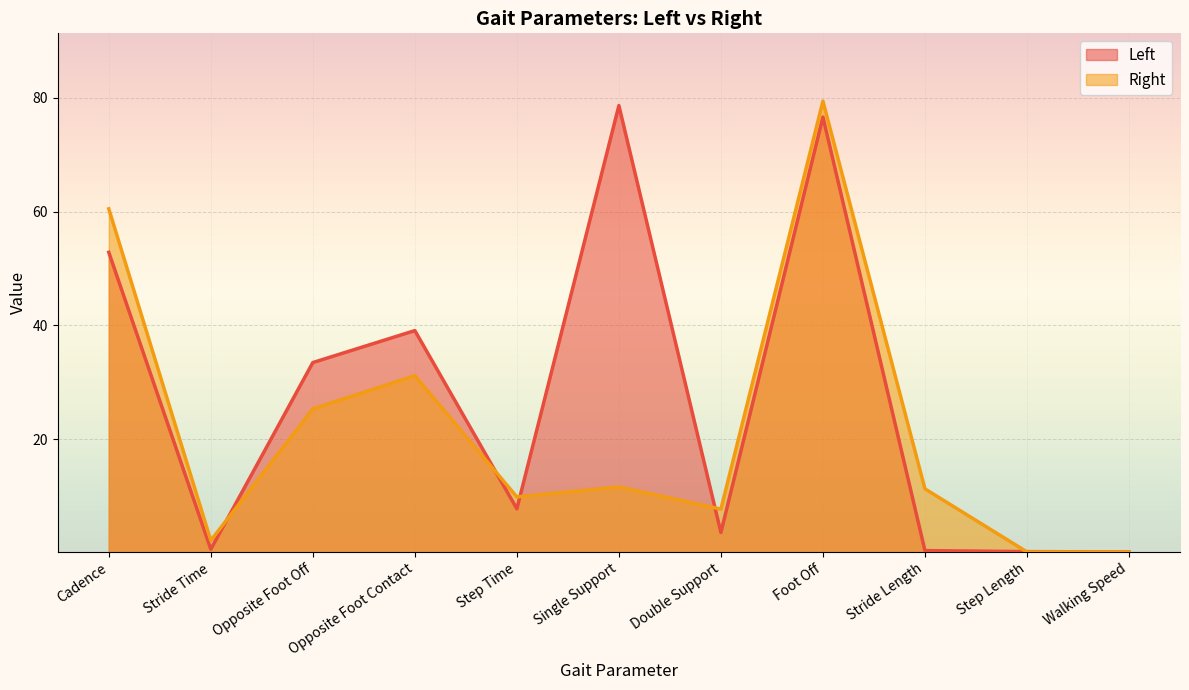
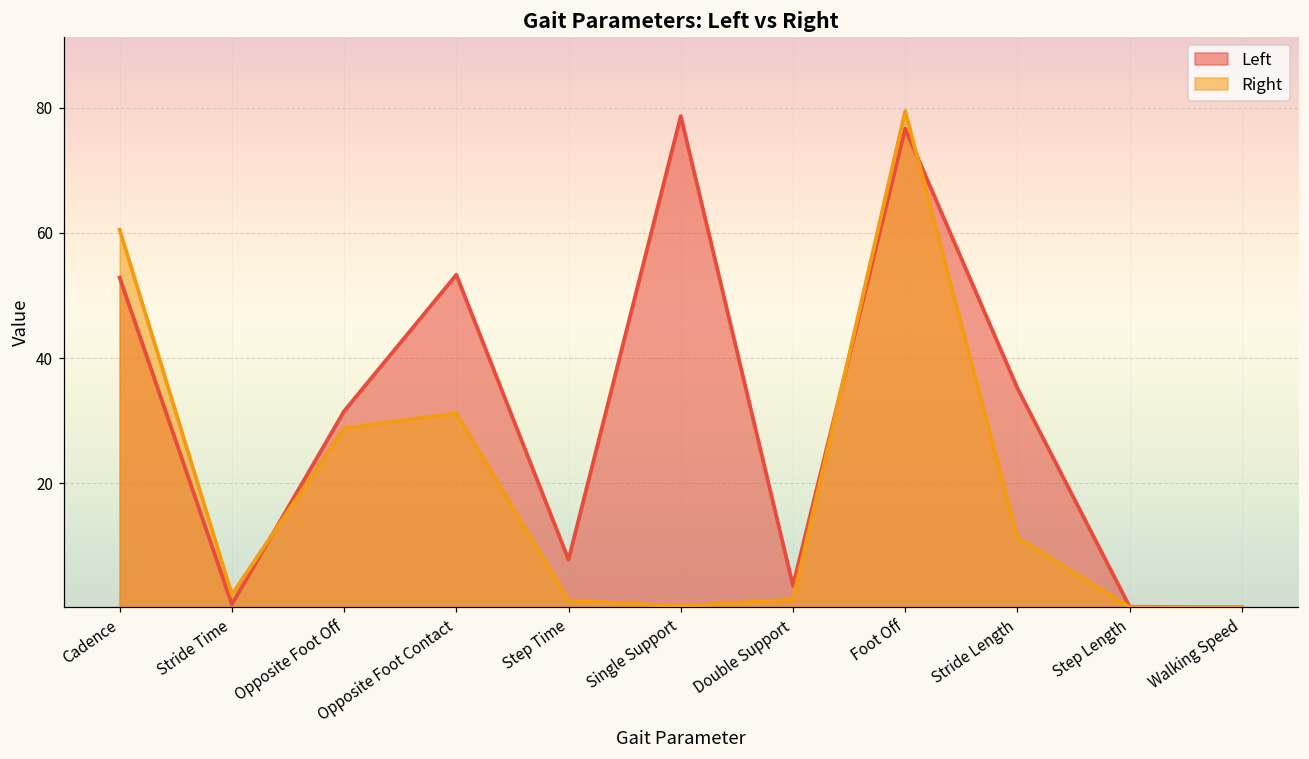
  {
    "Left": {
      "Cadence": 53,
      "Stride Time": 1,
-     "Opposite Foot Off": 33,
-     "Opposite Foot Contact": 39,
+     "Opposite Foot Off": 32,
+     "Opposite Foot Contact": 53,
      "Step Time": 8,
      "Single Support": 79,
      "Double Support": 4,
      "Foot Off": 77,
-     "Stride Length": 0
+     "Stride Length": 35
    },
    "Right": {
      "Cadence": 61,
      "Stride Time": 2,
-     "Opposite Foot Off": 25,
+     "Opposite Foot Off": 29,
      "Opposite Foot Contact": 31,
-     "Step Time": 10,
-     "Single Support": 12,
-     "Double Support": 8,
+     "Step Time": 1,
+     "Single Support": 0,
+     "Double Support": 1,
      "Foot Off": 79,
      "Stride Length": 11
    }
  }
